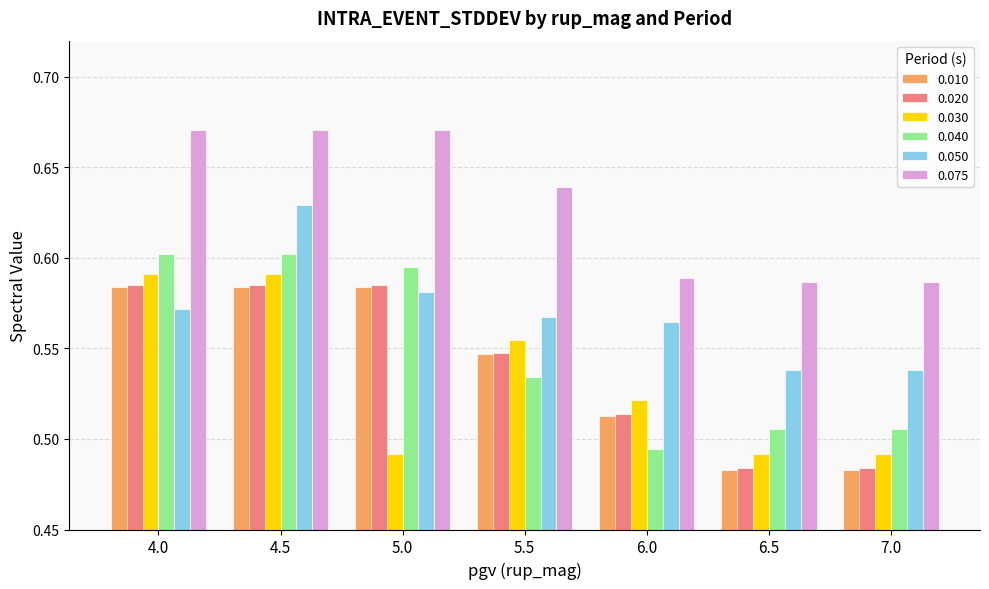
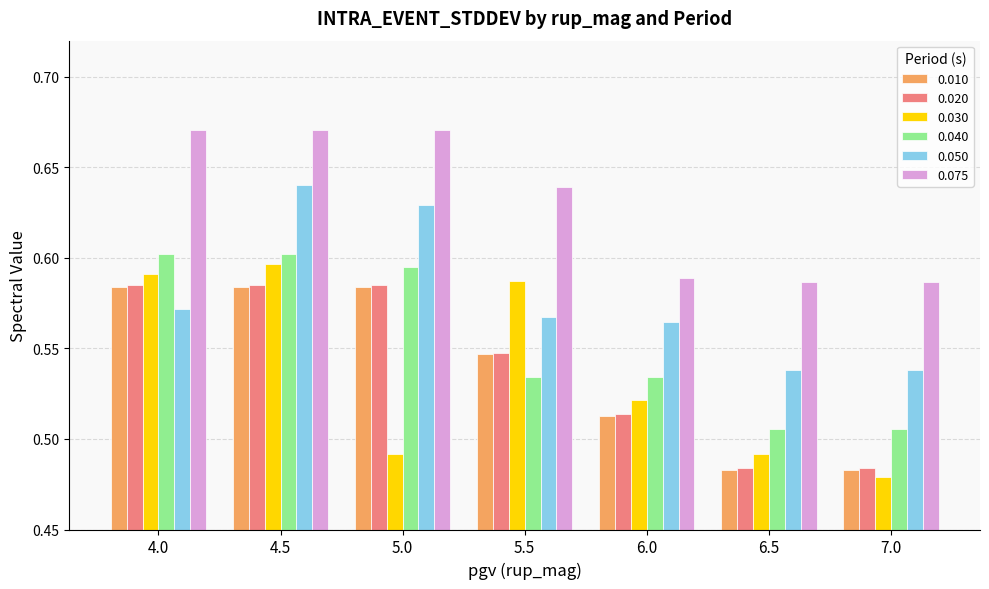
  {
    "0.030": {
      "4.0": 0.591,
-     "4.5": 0.591,
+     "4.5": 0.597,
      "5.0": 0.492,
-     "5.5": 0.555,
+     "5.5": 0.587,
      "6.0": 0.521,
      "6.5": 0.492,
-     "7.0": 0.492
+     "7.0": 0.479
    },
    "0.040": {
      "4.0": 0.602,
      "4.5": 0.602,
      "5.0": 0.595,
      "5.5": 0.534,
-     "6.0": 0.494,
+     "6.0": 0.534,
      "6.5": 0.505,
      "7.0": 0.505
    },
    "0.050": {
      "4.0": 0.572,
-     "4.5": 0.630,
-     "5.0": 0.581,
+     "4.5": 0.640,
+     "5.0": 0.630,
      "5.5": 0.567,
      "6.0": 0.565,
      "6.5": 0.538,
      "7.0": 0.538
    },
    "0.075": {
      "4.0": 0.671,
      "4.5": 0.671,
      "5.0": 0.671,
      "5.5": 0.639,
      "6.0": 0.589,
      "6.5": 0.586,
      "7.0": 0.586
    }
  }
